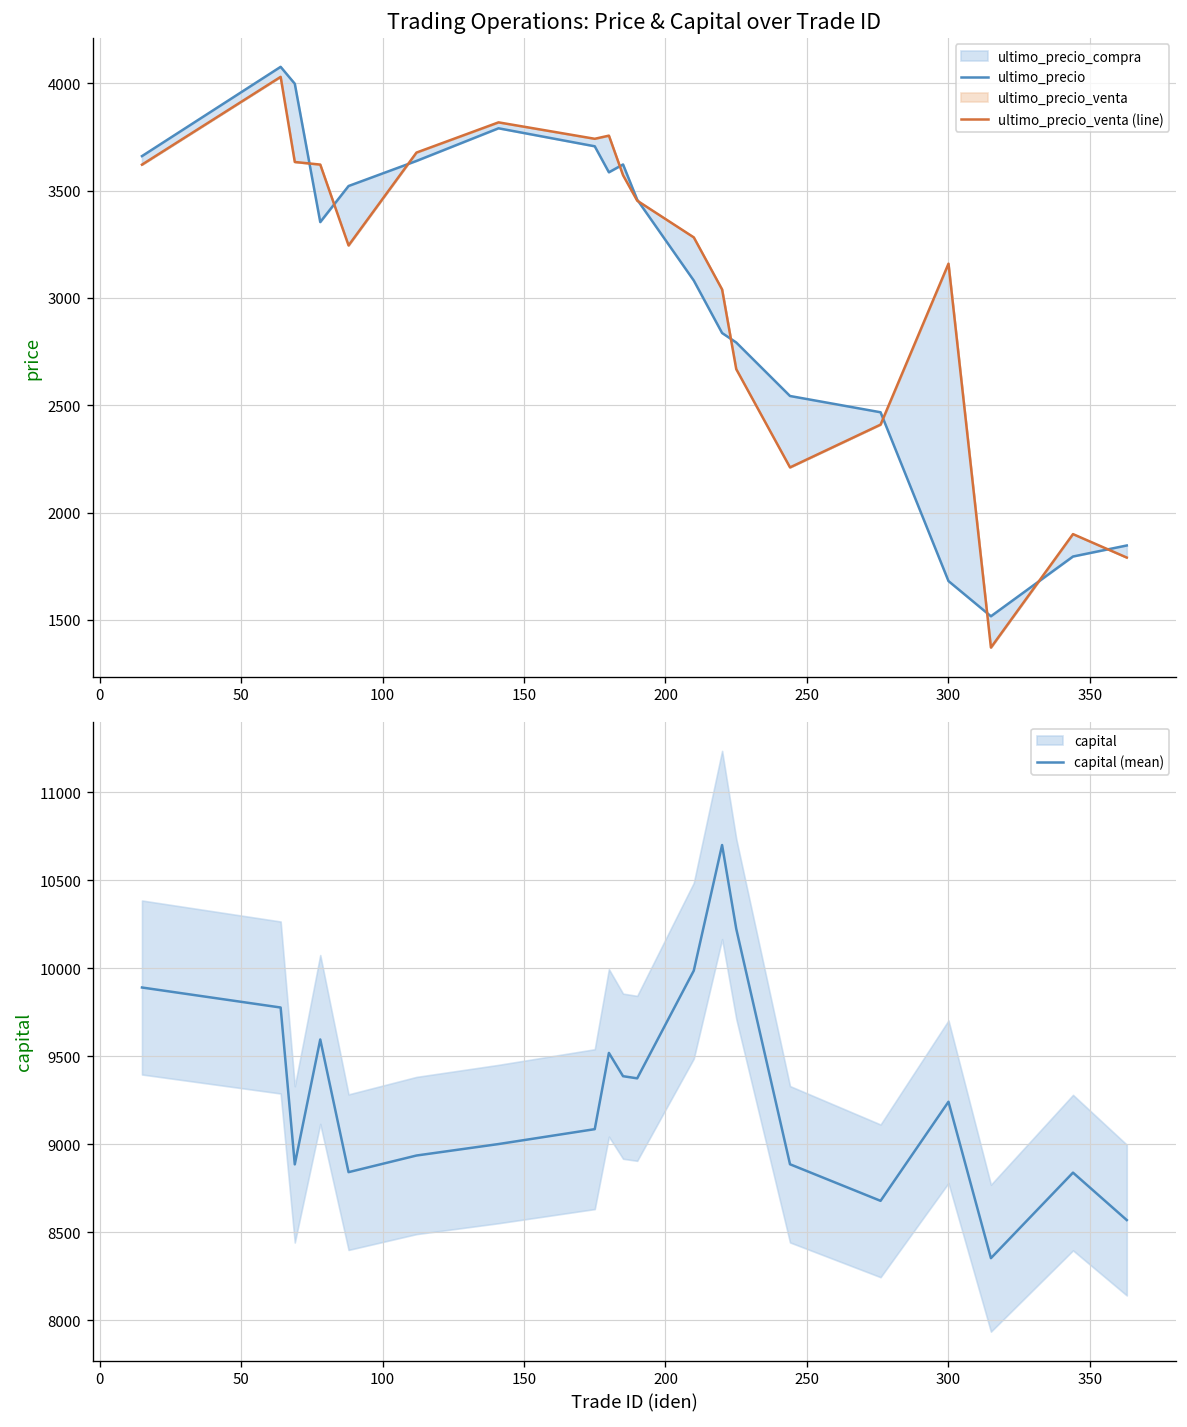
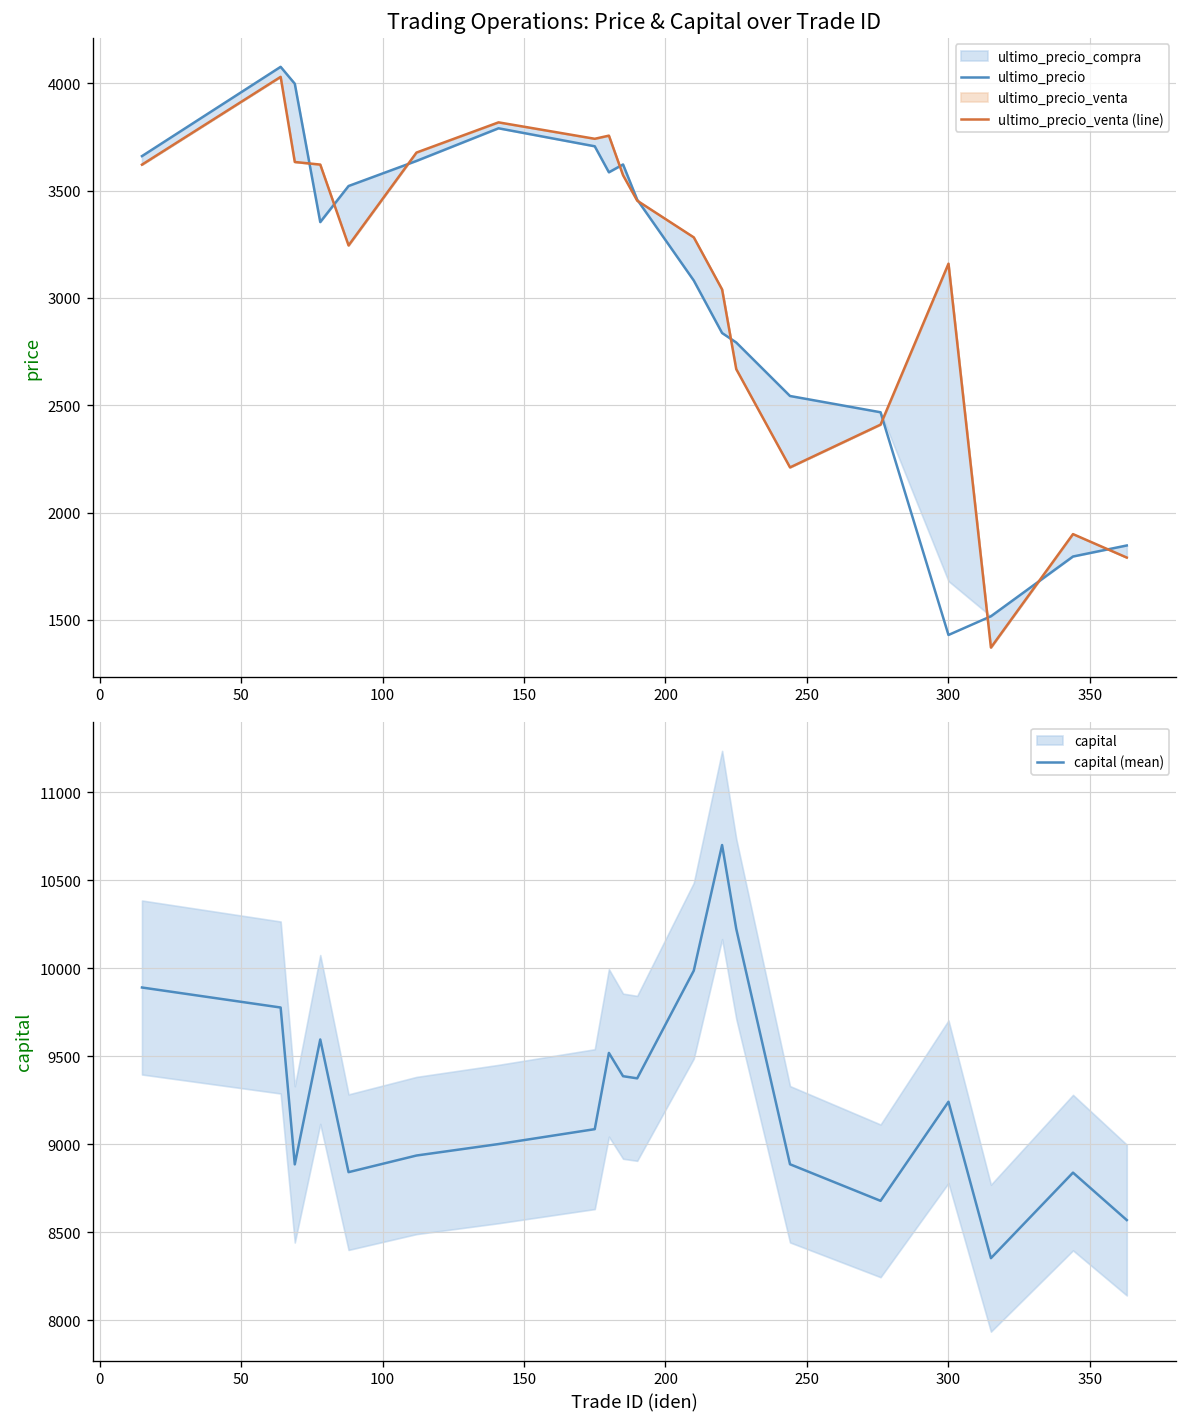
  {
    "Trading Operations: Price & Capital over Trade ID": {
      "ultimo_precio": {
-       "300": 1680
+       "300": 1430
      }
    }
  }
